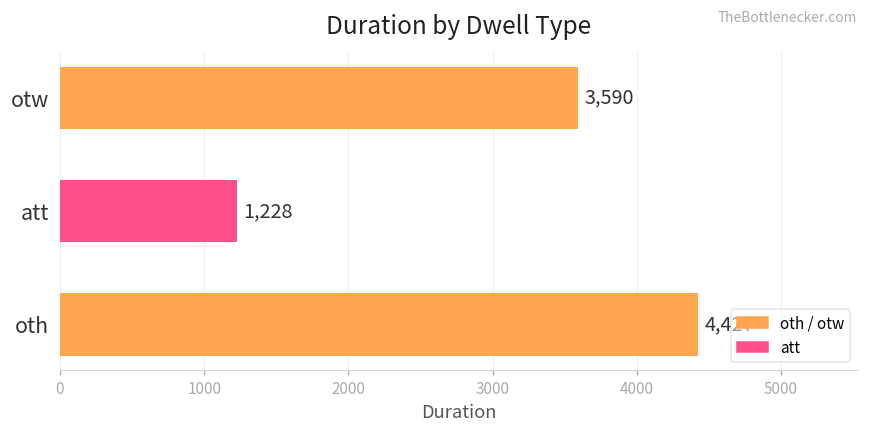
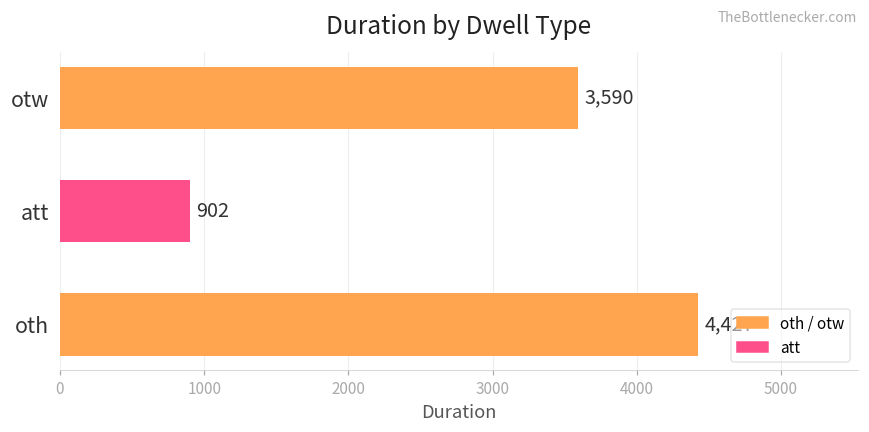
  {
    "otw": "3,590",
-   "att": "1,228"
+   "att": "902"
  }
